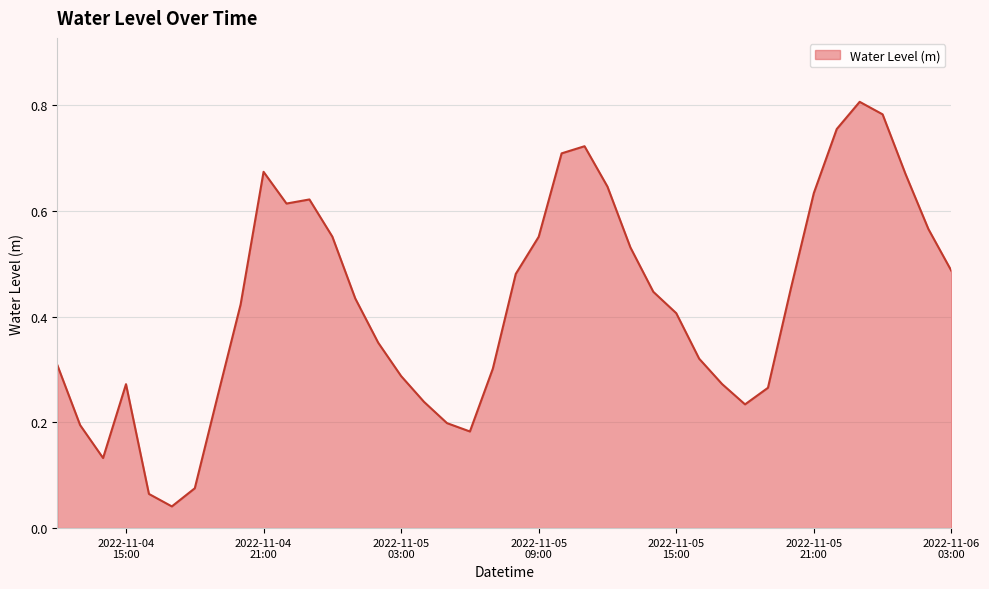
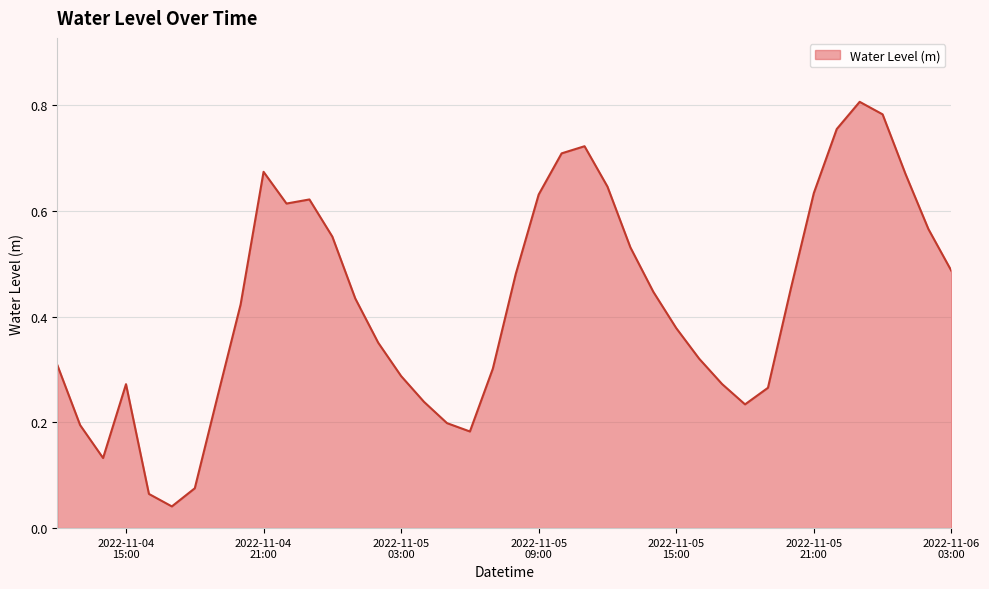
  {
    "2022-11-04 15:00": 0.27,
    "2022-11-04 21:00": 0.67,
    "2022-11-05 03:00": 0.29,
-   "2022-11-05 09:00": 0.55,
-   "2022-11-05 15:00": 0.41,
+   "2022-11-05 09:00": 0.63,
+   "2022-11-05 15:00": 0.38,
    "2022-11-05 21:00": 0.63,
    "2022-11-06 03:00": 0.49
  }
